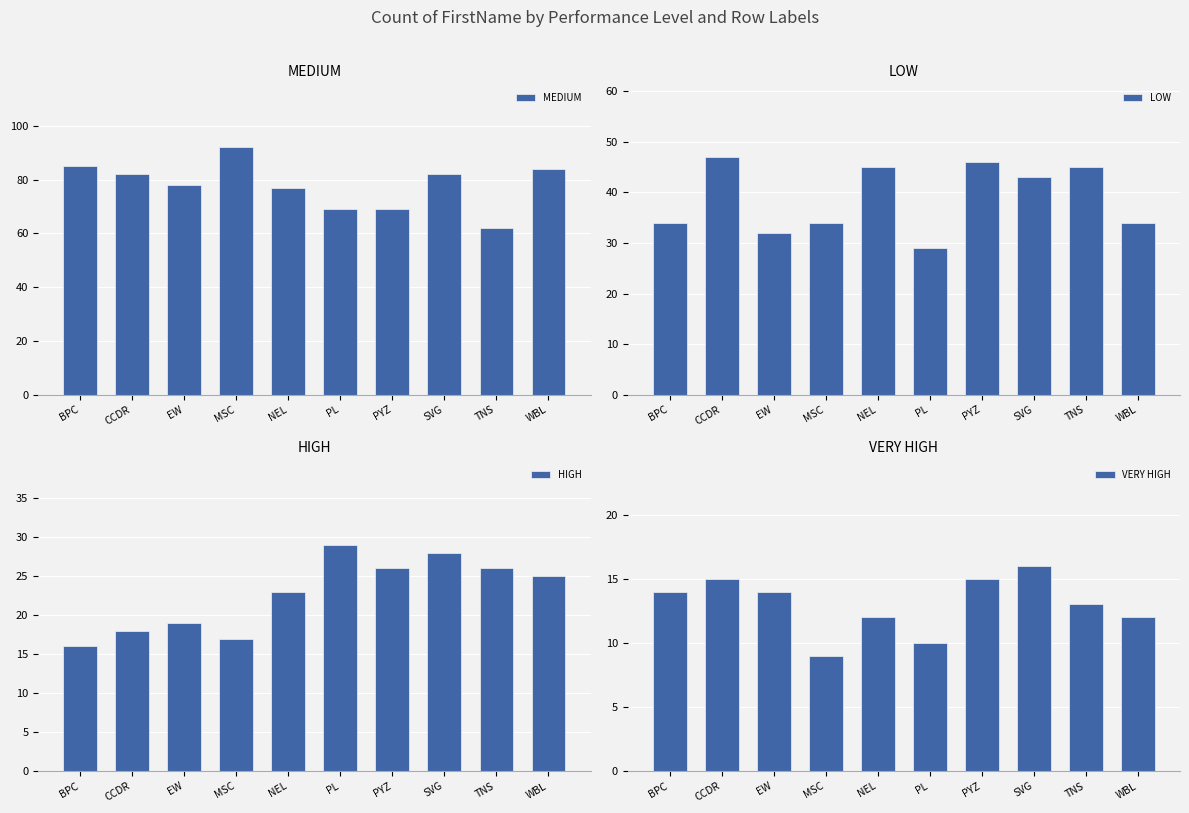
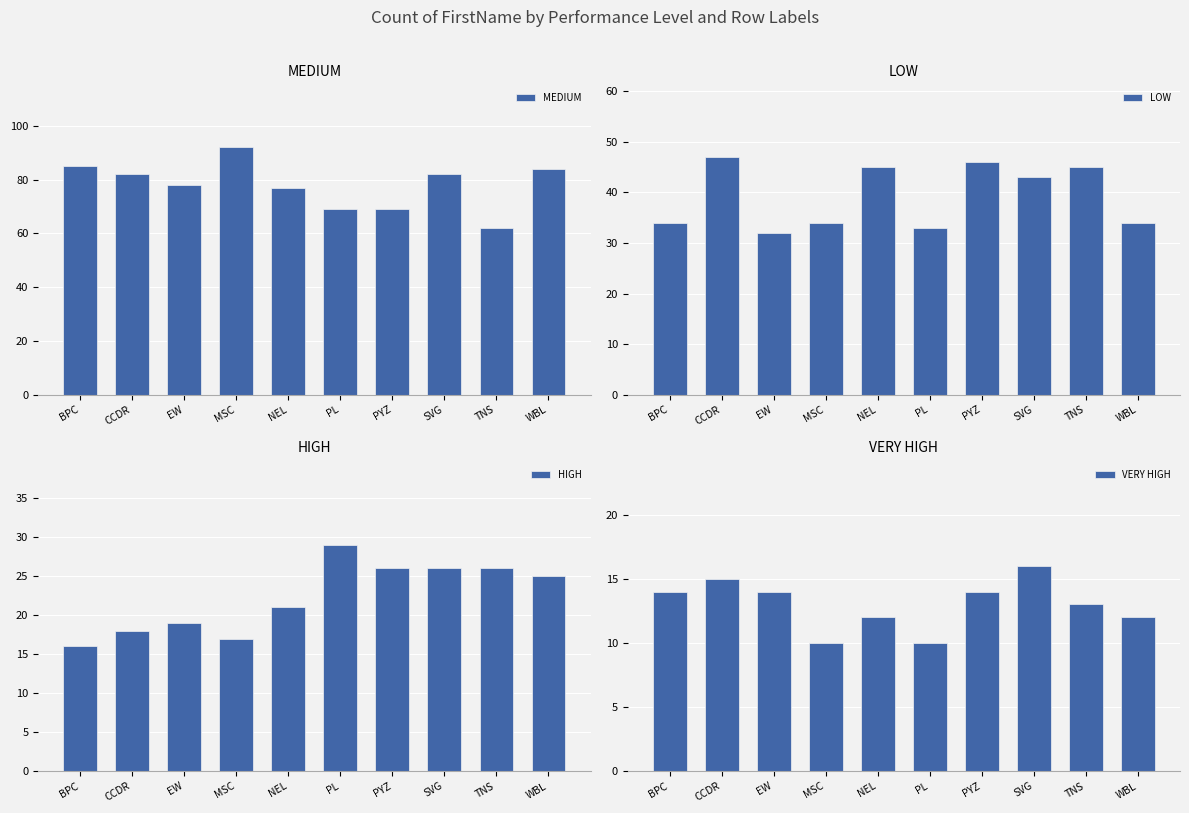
  {
    "MEDIUM": {
      "BPC": 85,
      "CCDR": 82,
      "EW": 78,
      "MSC": 92,
      "NEL": 77,
      "PL": 69,
      "PYZ": 69,
      "SVG": 82,
      "TNS": 62,
      "WBL": 84
    },
    "LOW": {
      "BPC": 34,
      "CCDR": 47,
      "EW": 32,
      "MSC": 34,
      "NEL": 45,
-     "PL": 29,
+     "PL": 33,
      "PYZ": 46,
      "SVG": 43,
      "TNS": 45,
      "WBL": 34
    },
    "HIGH": {
      "BPC": 16,
      "CCDR": 18,
      "EW": 19,
      "MSC": 17,
-     "NEL": 23,
+     "NEL": 21,
      "PL": 29,
      "PYZ": 26,
-     "SVG": 28,
+     "SVG": 26,
      "TNS": 26,
      "WBL": 25
    },
    "VERY HIGH": {
      "BPC": 14,
      "CCDR": 15,
      "EW": 14,
-     "MSC": 9,
+     "MSC": 10,
      "NEL": 12,
      "PL": 10,
-     "PYZ": 15,
+     "PYZ": 14,
      "SVG": 16,
      "TNS": 13,
      "WBL": 12
    }
  }
